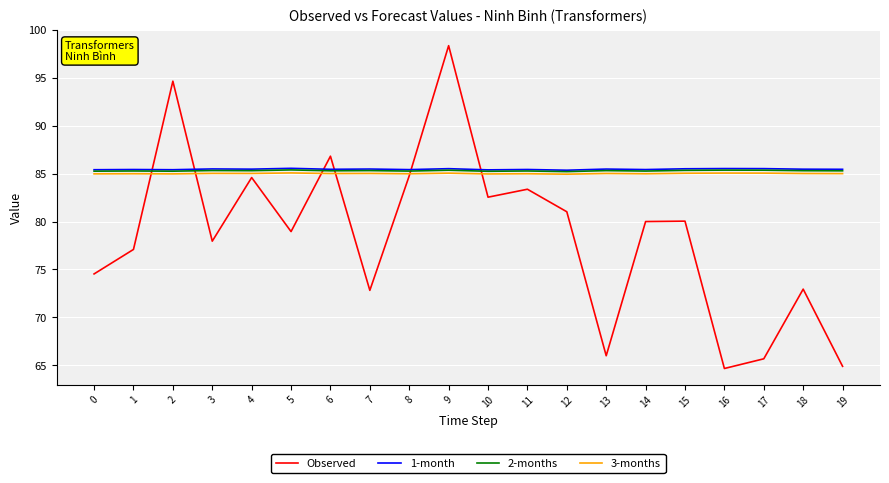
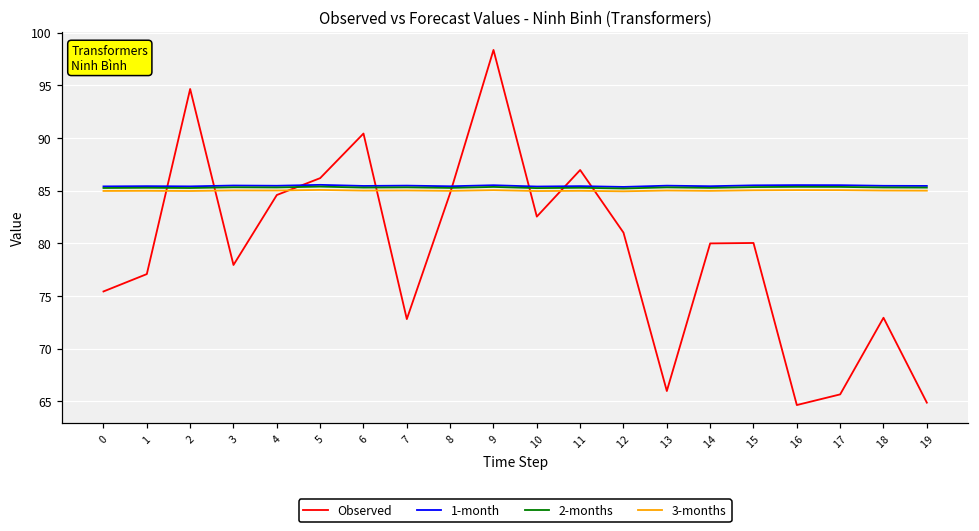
  {
    "Observed": {
-     "0": 74.5,
+     "0": 75.4,
      "1": 77,
      "2": 95,
      "3": 78,
      "4": 85,
-     "5": 79,
-     "6": 87,
+     "5": 86,
+     "6": 90,
      "7": 73,
      "9": 98,
      "10": 83,
-     "11": 83,
+     "11": 87,
      "12": 81,
      "13": 66,
      "14": 80,
      "15": 80,
      "16": 65,
      "17": 66,
      "18": 73,
      "19": 65
    },
    "3-months": {
      "0": 85,
      "1": 85,
      "2": 85,
      "3": 85,
      "4": 85,
      "5": 85,
      "6": 85,
      "7": 85,
      "9": 85,
      "10": 85,
      "11": 85,
      "13": 85,
      "14": 85,
      "15": 85,
      "16": 85,
      "17": 85,
      "18": 85,
      "19": 85
    }
  }
